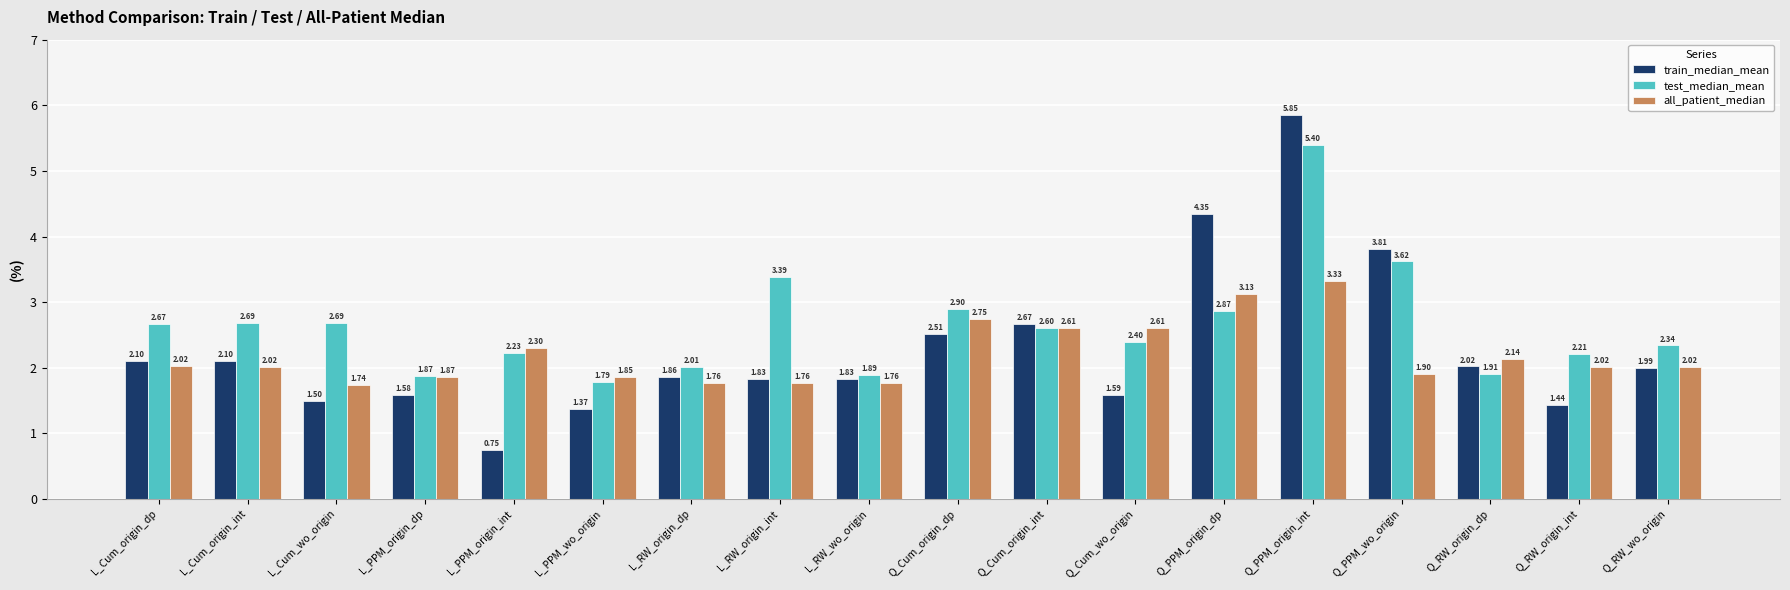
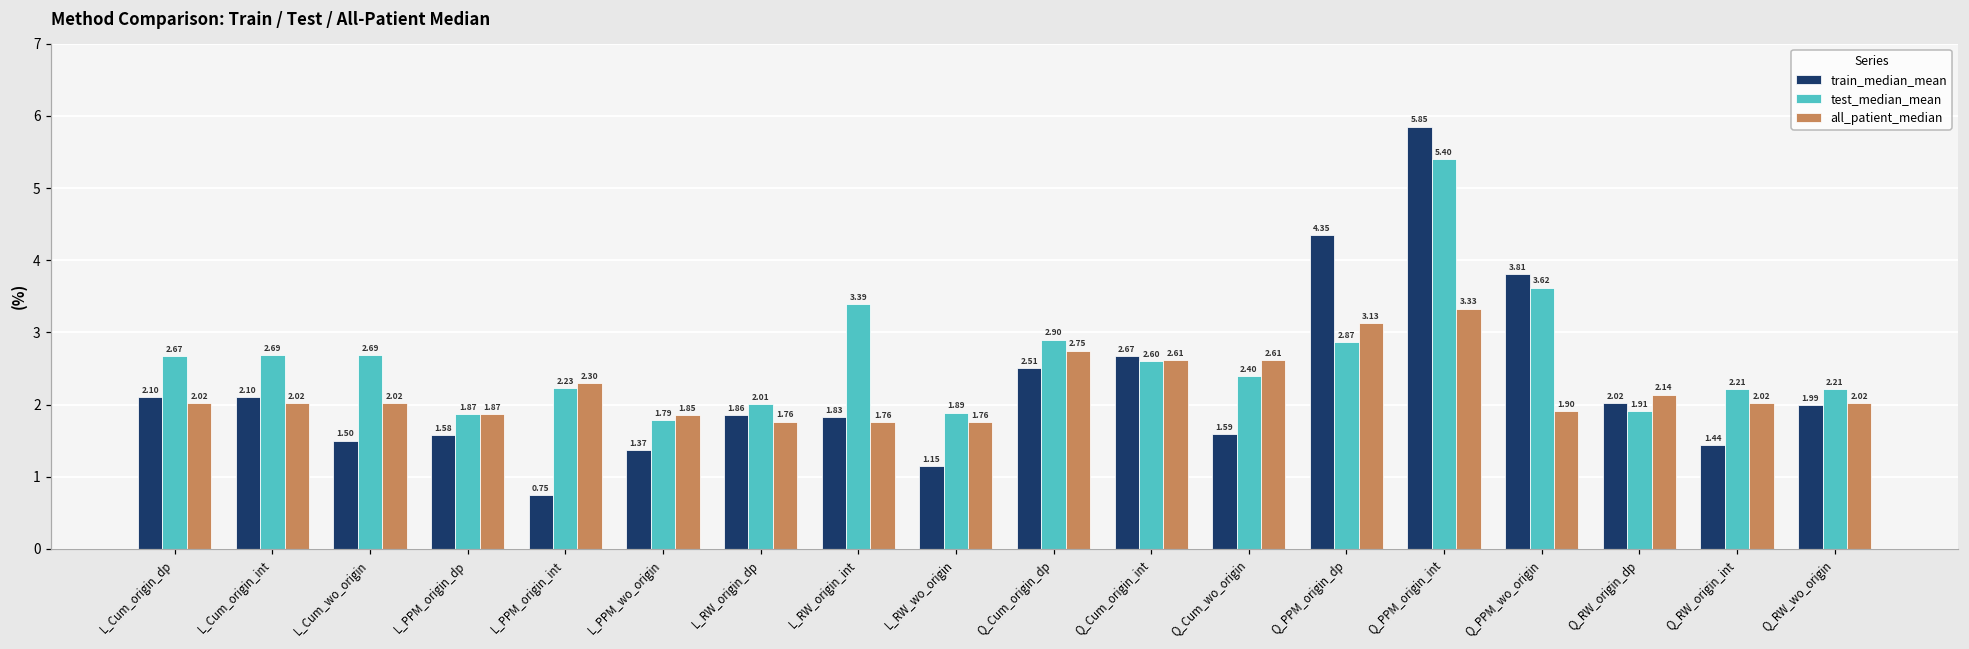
  {
    "train_median_mean": {
      "L_Cum_origin_dp": 2.10,
      "L_Cum_origin_int": 2.10,
      "L_Cum_wo_origin": 1.50,
      "L_PPM_origin_dp": 1.58,
      "L_PPM_origin_int": 0.75,
      "L_PPM_wo_origin": 1.37,
      "L_RW_origin_dp": 1.86,
      "L_RW_origin_int": 1.83,
-     "L_RW_wo_origin": 1.83,
+     "L_RW_wo_origin": 1.15,
      "Q_Cum_origin_dp": 2.51,
      "Q_Cum_origin_int": 2.67,
      "Q_Cum_wo_origin": 1.59,
      "Q_PPM_origin_dp": 4.35,
      "Q_PPM_origin_int": 5.85,
      "Q_PPM_wo_origin": 3.81,
      "Q_RW_origin_dp": 2.02,
      "Q_RW_origin_int": 1.44,
      "Q_RW_wo_origin": 1.99
    },
    "test_median_mean": {
      "L_Cum_origin_dp": 2.67,
      "L_Cum_origin_int": 2.69,
      "L_Cum_wo_origin": 2.69,
      "L_PPM_origin_dp": 1.87,
      "L_PPM_origin_int": 2.23,
      "L_PPM_wo_origin": 1.79,
      "L_RW_origin_dp": 2.01,
      "L_RW_origin_int": 3.39,
      "L_RW_wo_origin": 1.89,
      "Q_Cum_origin_dp": 2.90,
      "Q_Cum_origin_int": 2.60,
      "Q_Cum_wo_origin": 2.40,
      "Q_PPM_origin_dp": 2.87,
      "Q_PPM_origin_int": 5.40,
      "Q_PPM_wo_origin": 3.62,
      "Q_RW_origin_dp": 1.91,
      "Q_RW_origin_int": 2.21,
-     "Q_RW_wo_origin": 2.34
+     "Q_RW_wo_origin": 2.21
    },
    "all_patient_median": {
      "L_Cum_origin_dp": 2.02,
      "L_Cum_origin_int": 2.02,
-     "L_Cum_wo_origin": 1.74,
+     "L_Cum_wo_origin": 2.02,
      "L_PPM_origin_dp": 1.87,
      "L_PPM_origin_int": 2.30,
      "L_PPM_wo_origin": 1.85,
      "L_RW_origin_dp": 1.76,
      "L_RW_origin_int": 1.76,
      "L_RW_wo_origin": 1.76,
      "Q_Cum_origin_dp": 2.75,
      "Q_Cum_origin_int": 2.61,
      "Q_Cum_wo_origin": 2.61,
      "Q_PPM_origin_dp": 3.13,
      "Q_PPM_origin_int": 3.33,
      "Q_PPM_wo_origin": 1.90,
      "Q_RW_origin_dp": 2.14,
      "Q_RW_origin_int": 2.02,
      "Q_RW_wo_origin": 2.02
    }
  }
